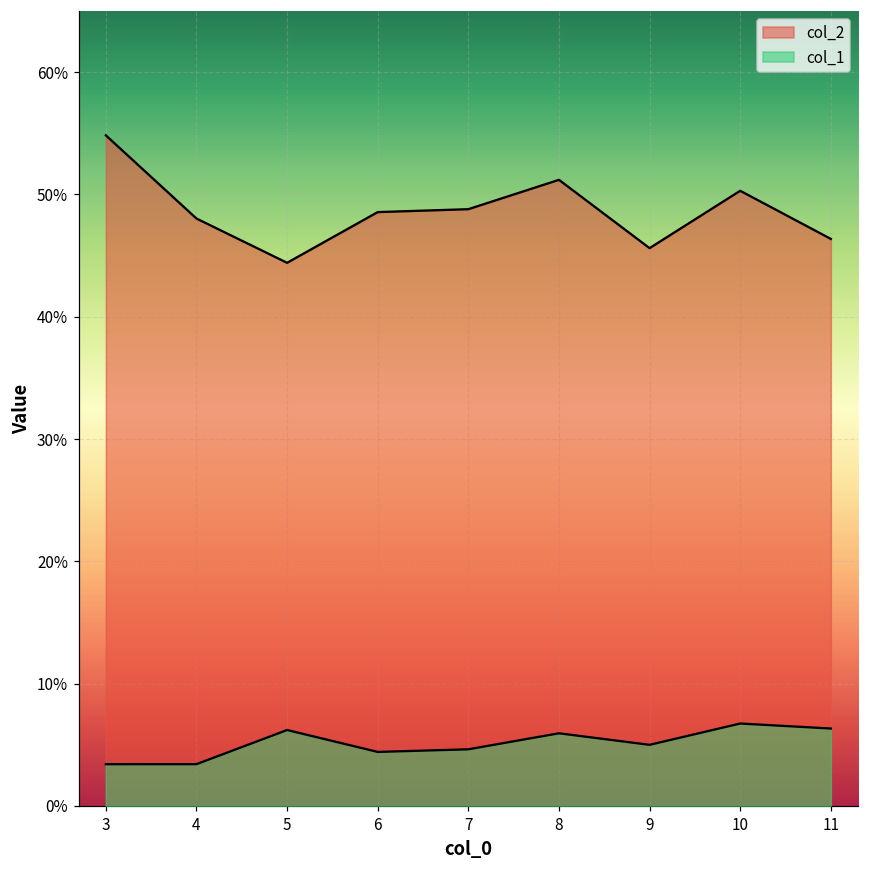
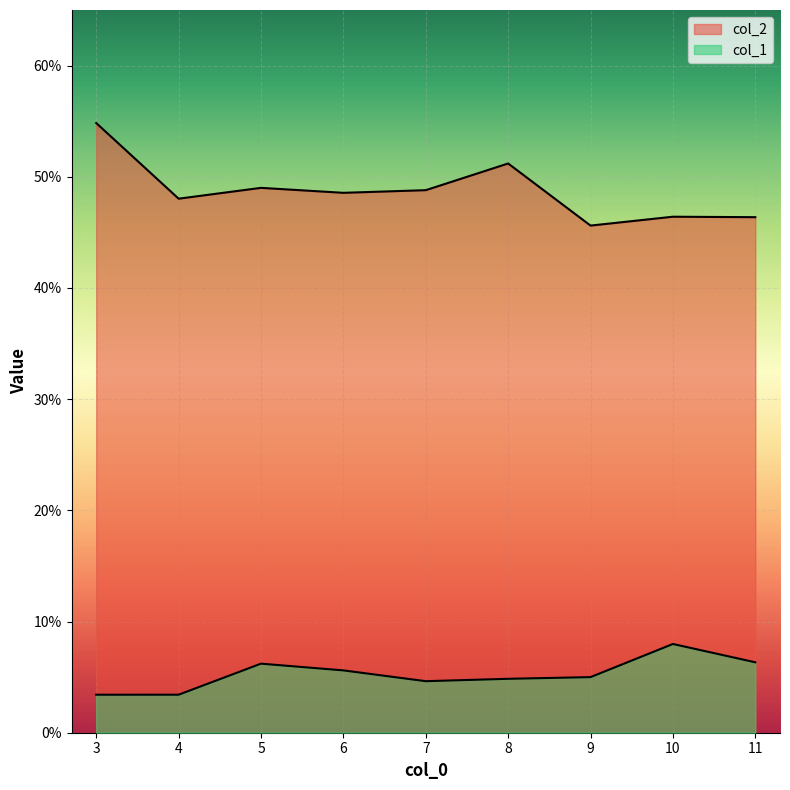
  {
    "col_2": {
      "3": "54.8%",
      "4": "48.0%",
-     "5": "44.4%",
+     "5": "49.0%",
      "6": "48.6%",
      "7": "48.8%",
      "8": "51.2%",
      "9": "45.6%",
-     "10": "50.3%",
+     "10": "46.4%",
      "11": "46.4%"
    },
    "col_1": {
      "3": "3.4%",
      "4": "3.4%",
      "5": "6.2%",
-     "6": "4.4%",
+     "6": "5.6%",
      "7": "4.6%",
-     "8": "5.9%",
+     "8": "4.8%",
      "9": "5.0%",
-     "10": "6.7%",
+     "10": "8.0%",
      "11": "6.3%"
    }
  }
